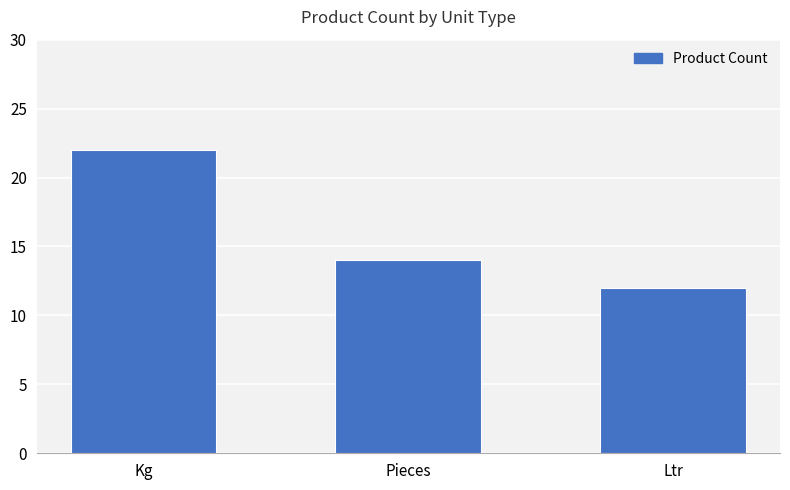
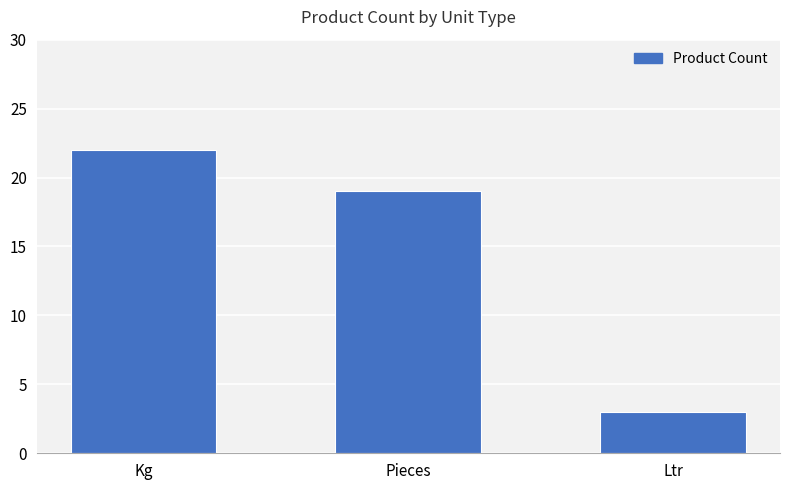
  {
    "Kg": 22,
-   "Pieces": 14,
-   "Ltr": 12
+   "Pieces": 19,
+   "Ltr": 3
  }
